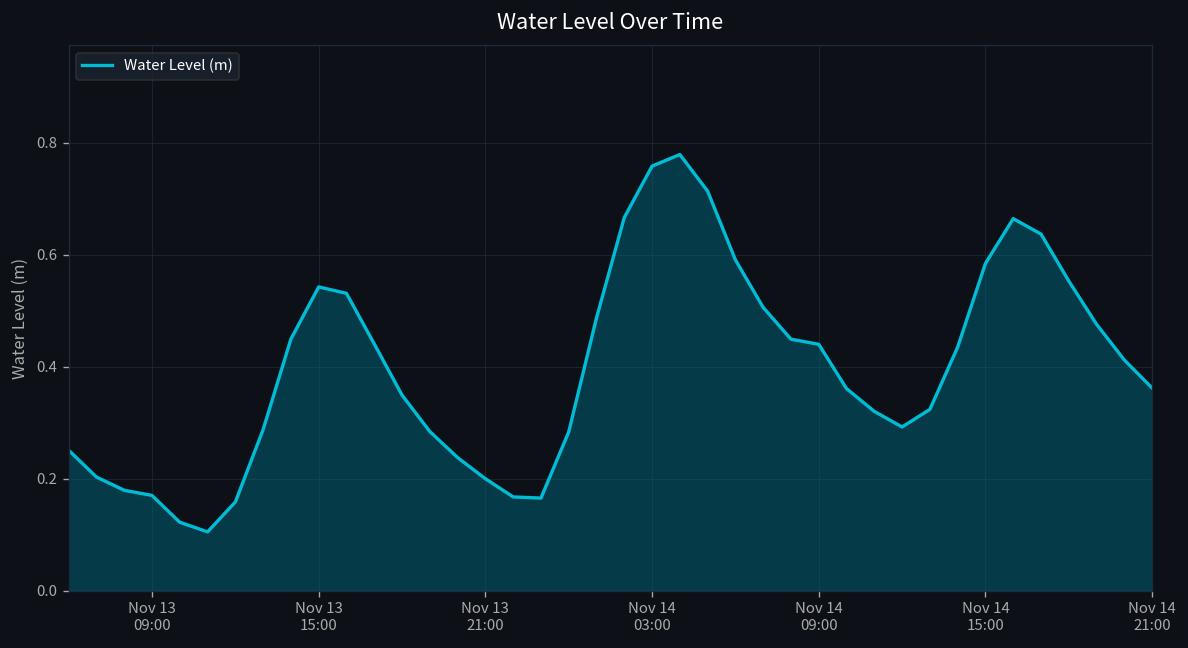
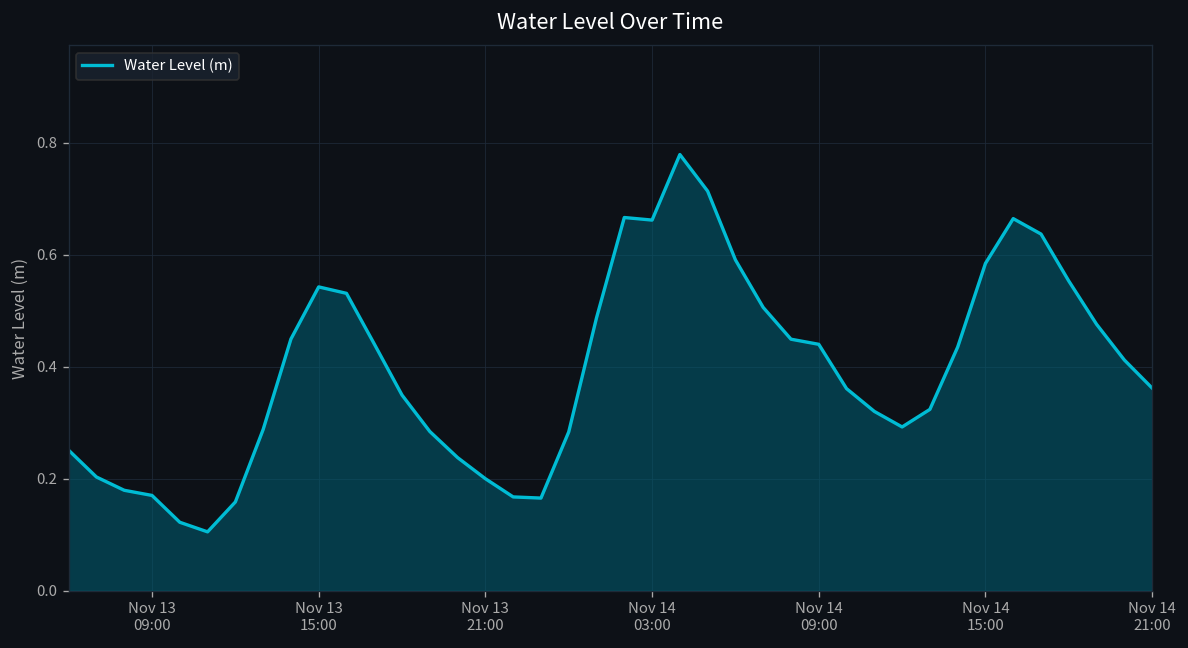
  {
    "Nov 13 09:00": 0.17,
    "Nov 13 15:00": 0.54,
    "Nov 13 21:00": 0.20,
-   "Nov 14 03:00": 0.76,
+   "Nov 14 03:00": 0.66,
    "Nov 14 09:00": 0.44,
    "Nov 14 15:00": 0.58,
    "Nov 14 21:00": 0.36
  }
